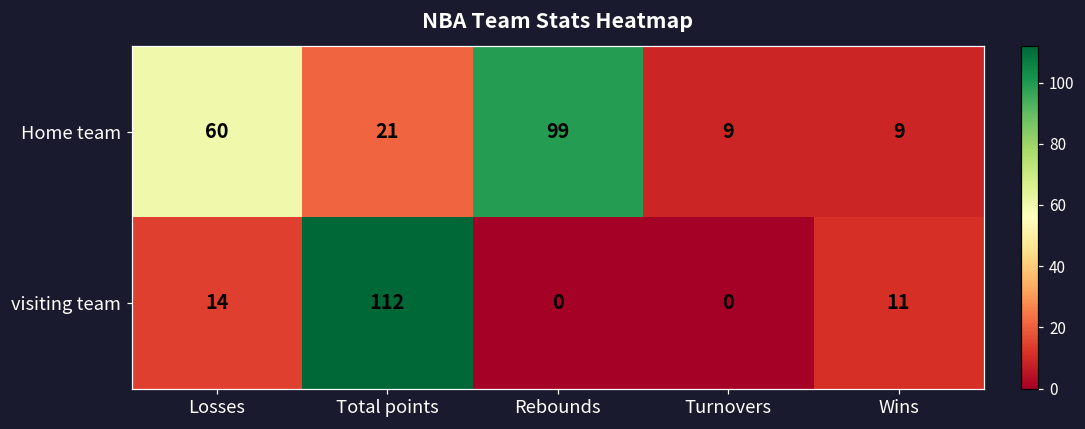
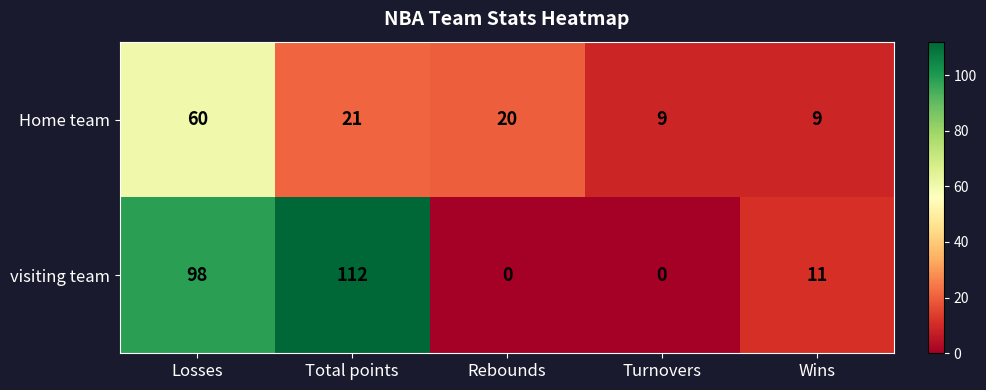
  {
    "Home team": {
      "Losses": 60,
      "Total points": 21,
-     "Rebounds": 99,
+     "Rebounds": 20,
      "Turnovers": 9,
      "Wins": 9
    },
    "visiting team": {
-     "Losses": 14,
+     "Losses": 98,
      "Total points": 112,
      "Rebounds": 0,
      "Turnovers": 0,
      "Wins": 11
    }
  }
